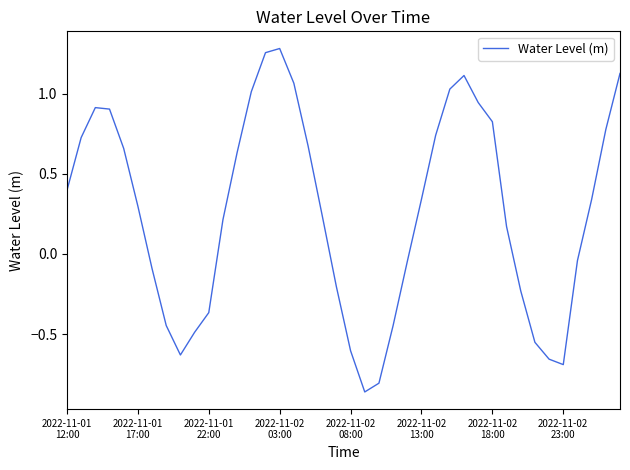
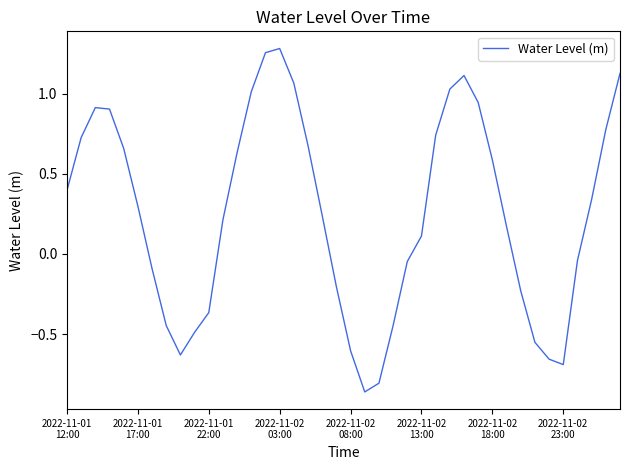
  {
    "2022-11-01 12:00": 0.40,
    "2022-11-01 17:00": 0.30,
    "2022-11-01 22:00": -0.37,
    "2022-11-02 03:00": 1.28,
    "2022-11-02 08:00": -0.60,
-   "2022-11-02 13:00": 0.34,
-   "2022-11-02 18:00": 0.82,
+   "2022-11-02 13:00": 0.11,
+   "2022-11-02 18:00": 0.59,
    "2022-11-02 23:00": -0.69
  }
